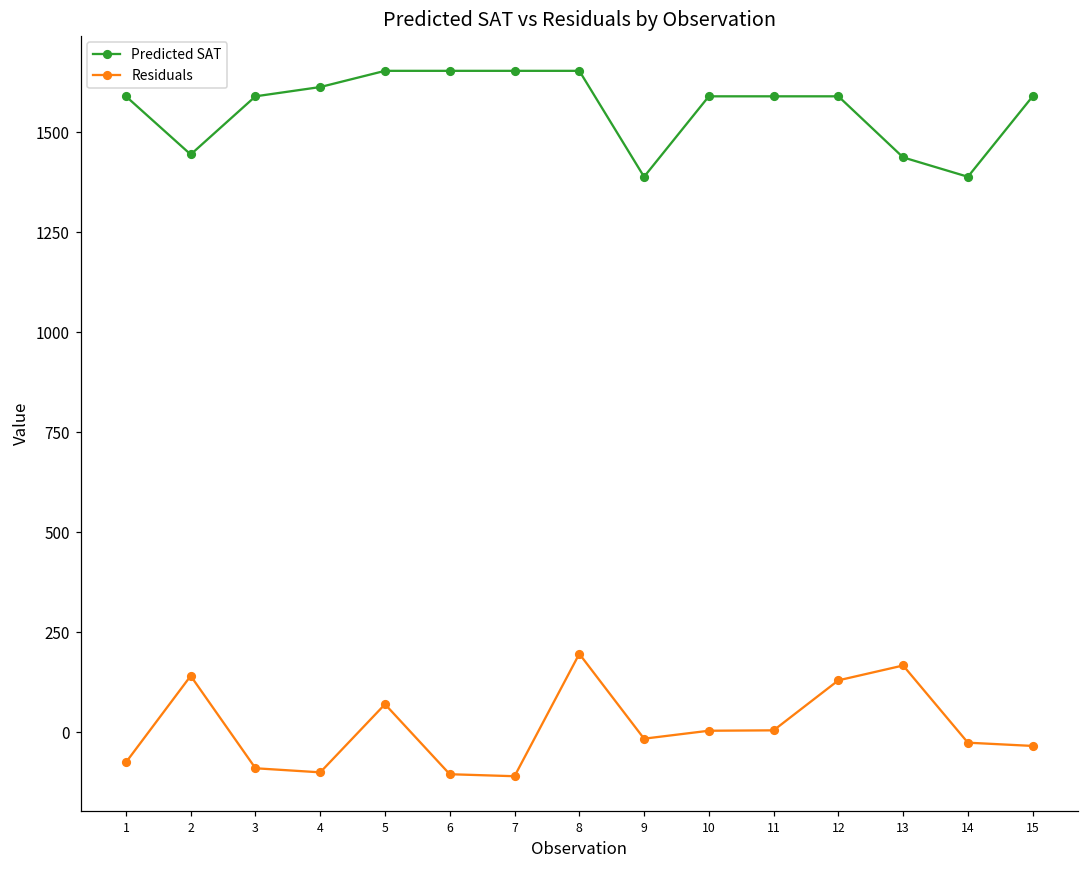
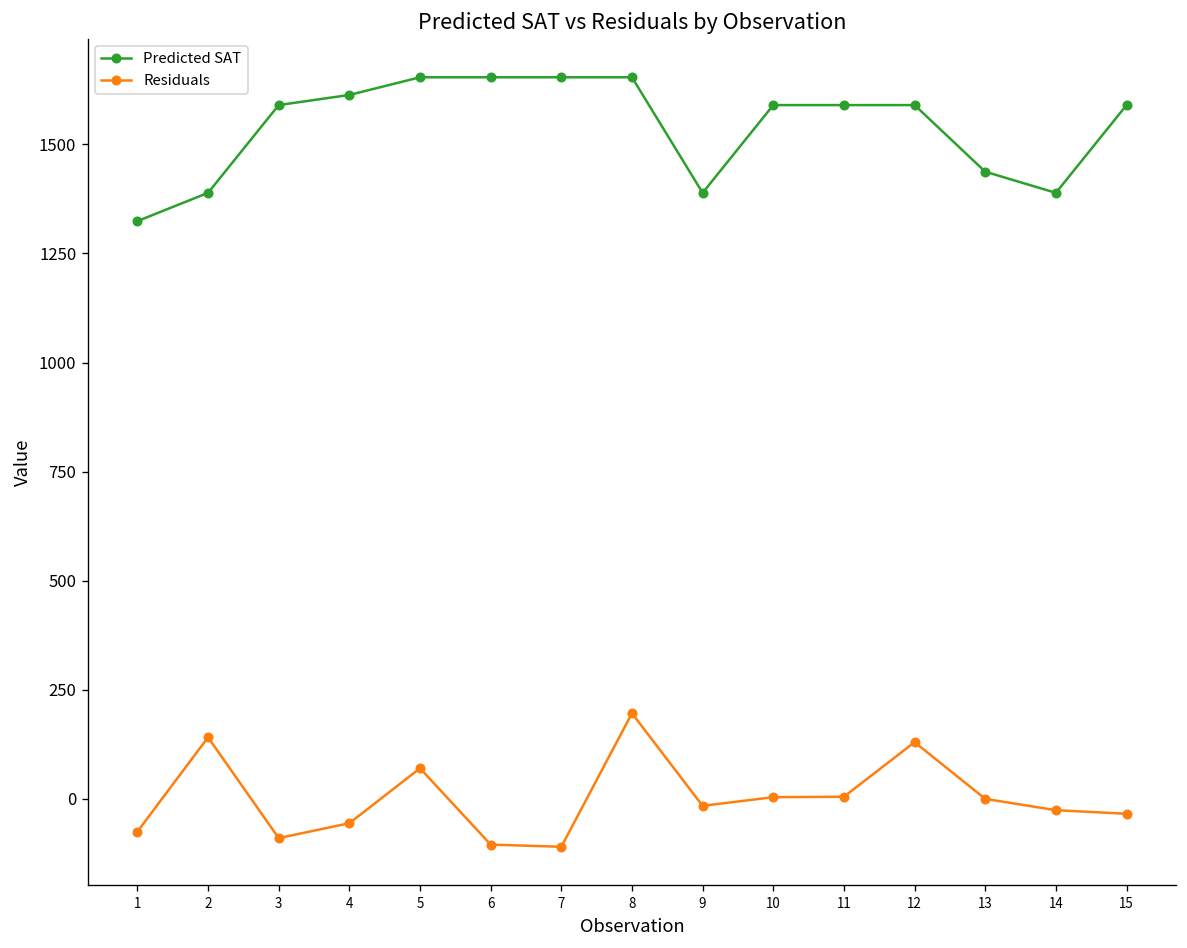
  {
    "Predicted SAT": {
-     "1": 1590,
-     "2": 1440,
+     "1": 1320,
+     "2": 1390,
      "3": 1590,
      "4": 1610,
      "5": 1650,
      "6": 1650,
      "7": 1650,
      "8": 1650,
      "9": 1390,
      "10": 1590,
      "11": 1590,
      "12": 1590,
      "13": 1440,
      "14": 1390,
      "15": 1590
    },
    "Residuals": {
      "1": -80,
      "2": 140,
      "3": -90,
-     "4": -100,
+     "4": -60,
      "5": 70,
      "6": -100,
      "7": -110,
      "8": 200,
      "9": -20,
      "10": 0,
      "11": 0,
      "12": 130,
-     "13": 170,
+     "13": 0,
      "14": -30,
      "15": -30
    }
  }
